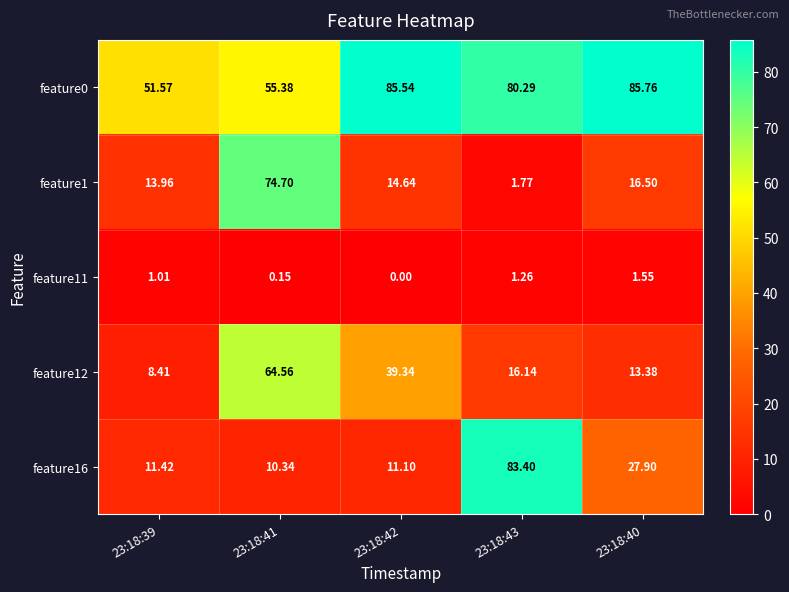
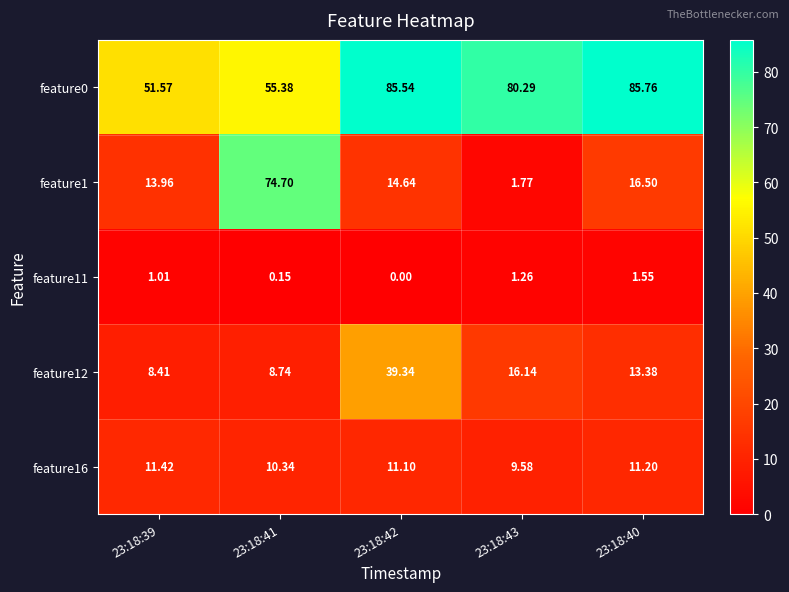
  {
    "feature0": {
      "23:18:39": 51.57,
      "23:18:41": 55.38,
      "23:18:42": 85.54,
      "23:18:43": 80.29,
      "23:18:40": 85.76
    },
    "feature1": {
      "23:18:39": 13.96,
      "23:18:41": 74.70,
      "23:18:42": 14.64,
      "23:18:43": 1.77,
      "23:18:40": 16.50
    },
    "feature11": {
      "23:18:39": 1.01,
      "23:18:41": 0.15,
      "23:18:42": 0.00,
      "23:18:43": 1.26,
      "23:18:40": 1.55
    },
    "feature12": {
      "23:18:39": 8.41,
-     "23:18:41": 64.56,
+     "23:18:41": 8.74,
      "23:18:42": 39.34,
      "23:18:43": 16.14,
      "23:18:40": 13.38
    },
    "feature16": {
      "23:18:39": 11.42,
      "23:18:41": 10.34,
      "23:18:42": 11.10,
-     "23:18:43": 83.40,
-     "23:18:40": 27.90
+     "23:18:43": 9.58,
+     "23:18:40": 11.20
    }
  }
